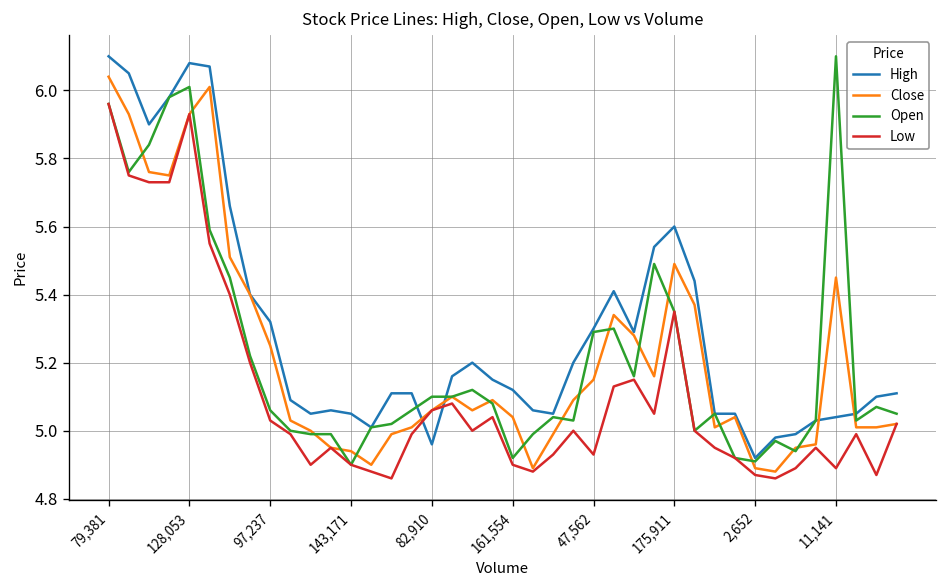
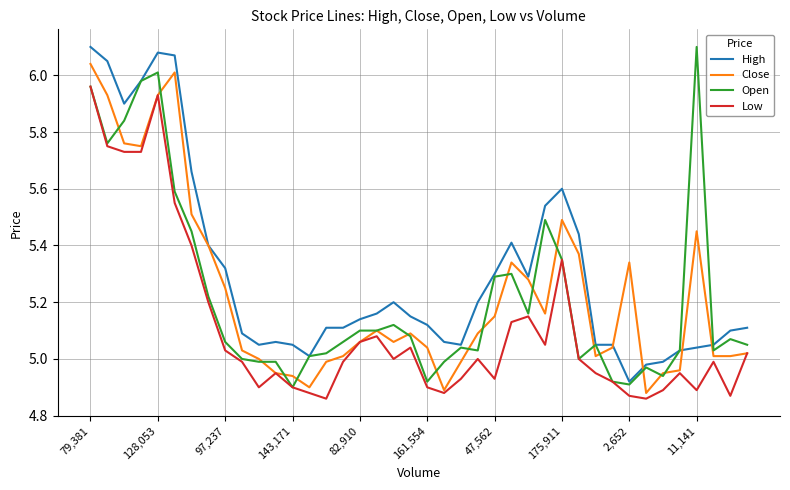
  {
    "High": {
      "79,381": 6.10,
      "128,053": 6.08,
      "97,237": 5.32,
      "143,171": 5.05,
-     "82,910": 4.96,
+     "82,910": 5.14,
      "161,554": 5.12,
      "47,562": 5.30,
      "175,911": 5.60,
      "2,652": 4.92,
      "11,141": 5.04
    },
    "Close": {
      "79,381": 6.04,
      "97,237": 5.25,
      "143,171": 4.94,
      "161,554": 5.04,
      "47,562": 5.15,
      "175,911": 5.49,
-     "2,652": 4.89,
+     "2,652": 5.34,
      "11,141": 5.45
    },
    "Open": {
      "128,053": 6.01,
      "97,237": 5.06,
      "82,910": 5.10,
      "161,554": 4.92,
      "47,562": 5.29,
      "2,652": 4.91,
      "11,141": 6.10
    },
    "Low": {
      "97,237": 5.03,
      "161,554": 4.90,
      "47,562": 4.93,
      "2,652": 4.87,
      "11,141": 4.89
    }
  }
